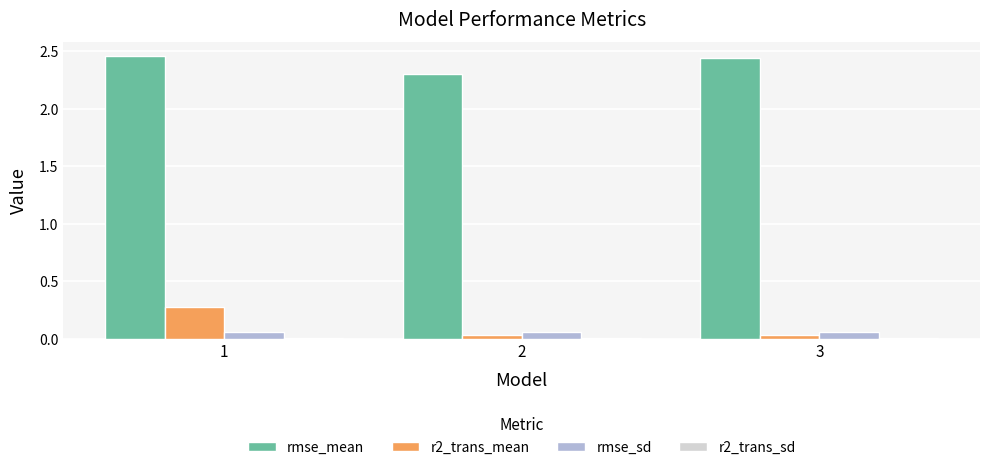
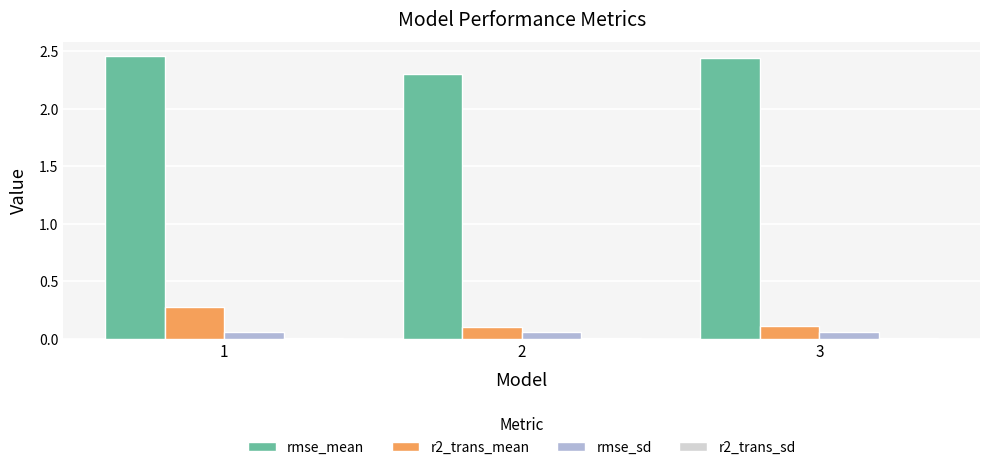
  {
    "rmse_mean": {
      "1": 2.46,
      "2": 2.30,
      "3": 2.44
    },
    "r2_trans_mean": {
      "1": 0.28,
-     "2": 0.04,
-     "3": 0.04
+     "2": 0.11,
+     "3": 0.11
    }
  }
